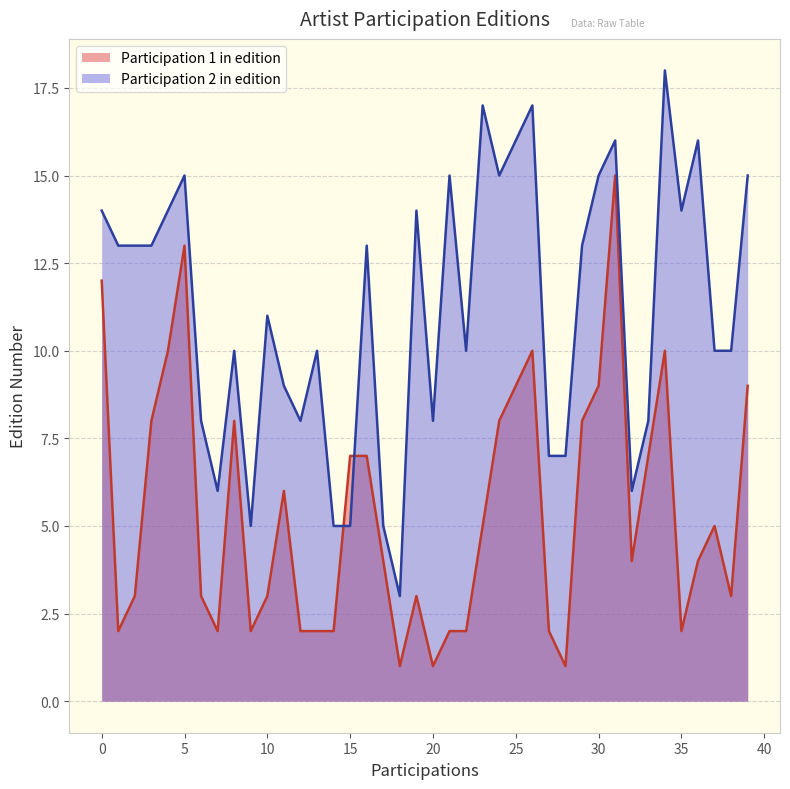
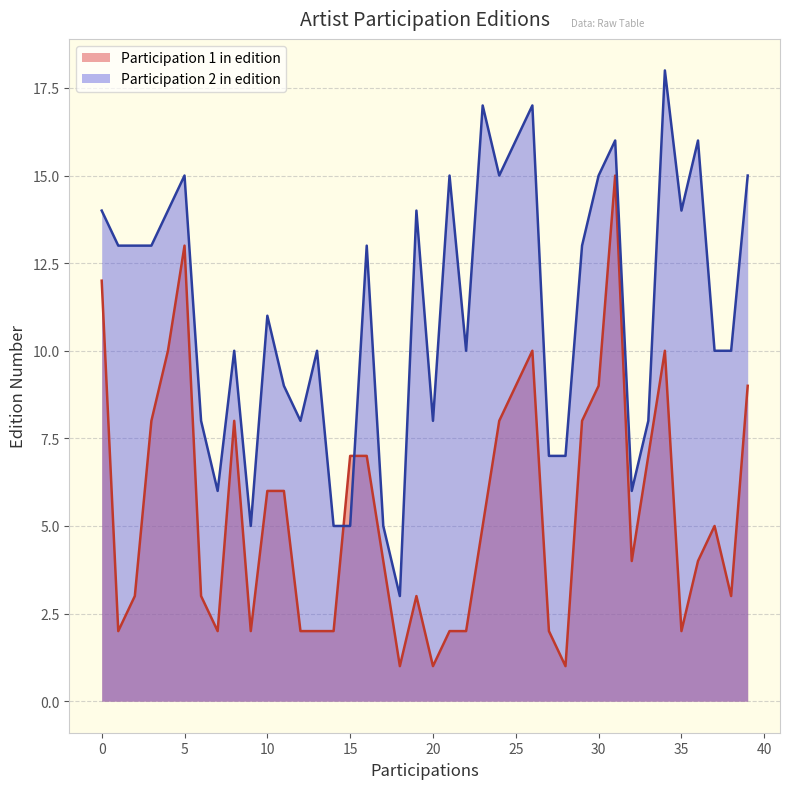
  {
    "Participation 1 in edition": {
      "0": 12,
      "5": 13,
-     "10": 3,
+     "10": 6,
      "15": 7,
      "20": 1,
      "25": 9,
      "30": 9,
      "35": 2
    },
    "Participation 2 in edition": {
      "0": 14,
      "5": 15,
      "10": 11,
      "15": 5,
      "20": 8,
      "25": 16,
      "30": 15,
      "35": 14
    }
  }
